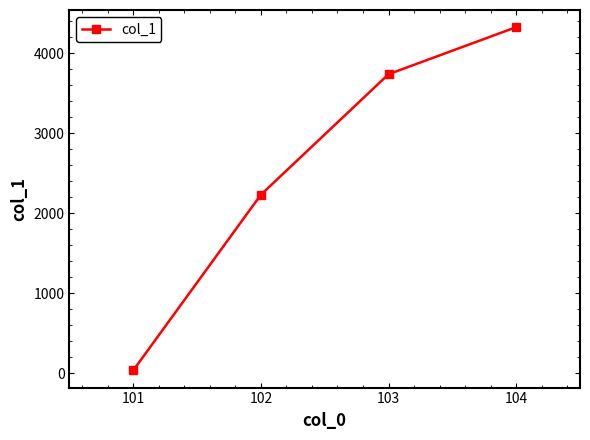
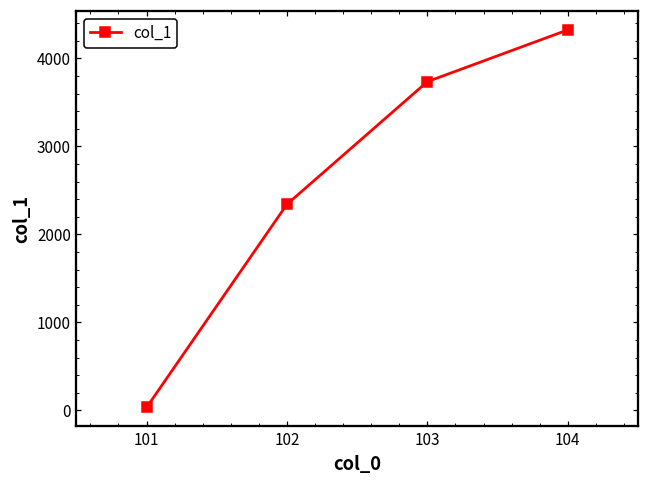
  {
    "101": 0,
-   "102": 2200,
+   "102": 2300,
    "103": 3700,
    "104": 4300
  }
